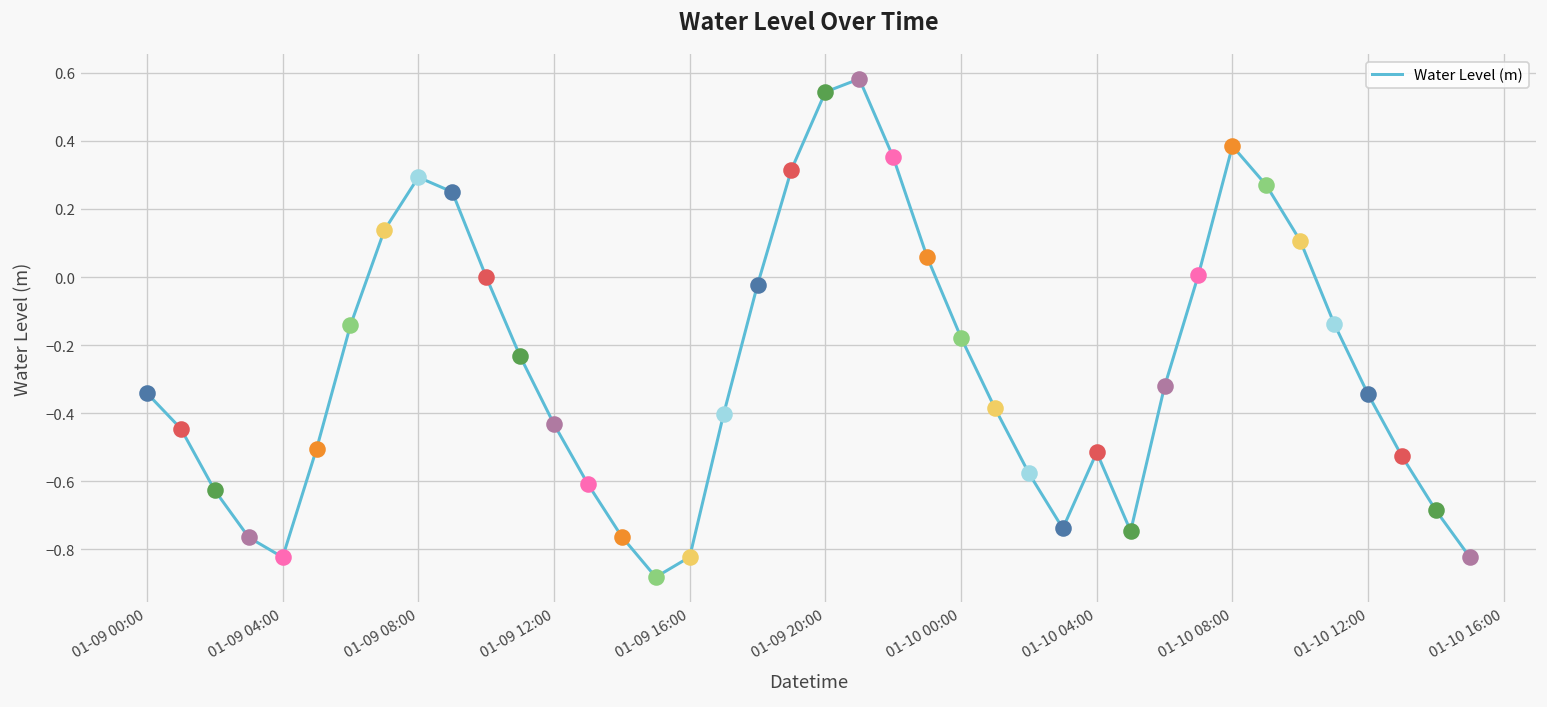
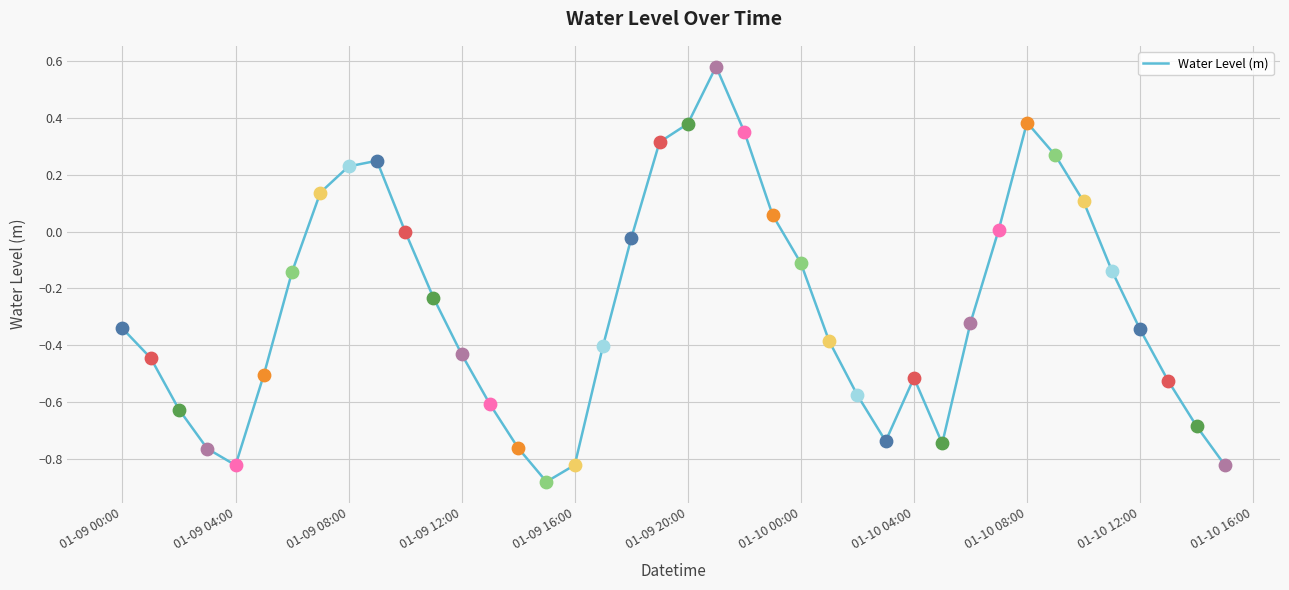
  {
    "Water Level (m)": {
-     "01-09 08:00": 0.29,
-     "01-09 20:00": 0.54,
-     "01-10 00:00": -0.18
+     "01-09 08:00": 0.23,
+     "01-09 20:00": 0.38,
+     "01-10 00:00": -0.11
    }
  }
